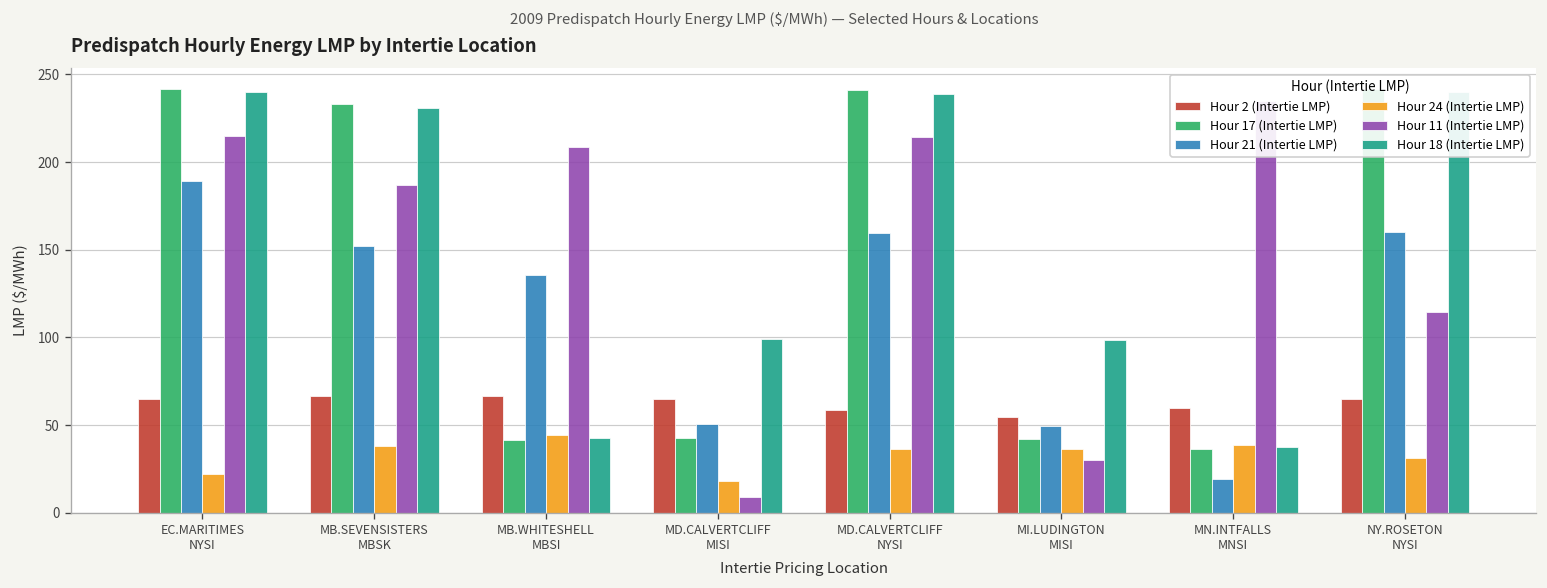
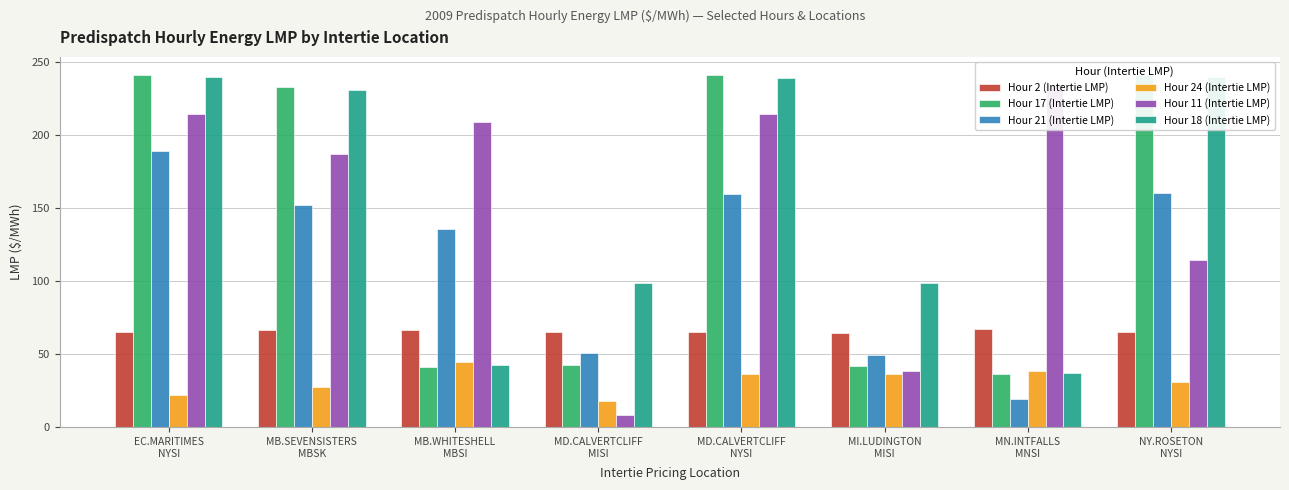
  {
    "Hour 2 (Intertie LMP)": {
      "EC.MARITIMES NYSI": 65,
      "MB.SEVENSISTERS MBSK": 66,
      "MB.WHITESHELL MBSI": 66,
      "MD.CALVERTCLIFF MISI": 65,
-     "MD.CALVERTCLIFF NYSI": 59,
-     "MI.LUDINGTON MISI": 55,
-     "MN.INTFALLS MNSI": 60,
+     "MD.CALVERTCLIFF NYSI": 65,
+     "MI.LUDINGTON MISI": 65,
+     "MN.INTFALLS MNSI": 67,
      "NY.ROSETON NYSI": 65
    },
    "Hour 21 (Intertie LMP)": {
      "EC.MARITIMES NYSI": 189,
      "MB.SEVENSISTERS MBSK": 152,
      "MB.WHITESHELL MBSI": 136,
      "MD.CALVERTCLIFF MISI": 51,
      "MD.CALVERTCLIFF NYSI": 160,
      "MI.LUDINGTON MISI": 50,
      "MN.INTFALLS MNSI": 19,
      "NY.ROSETON NYSI": 160
    },
    "Hour 24 (Intertie LMP)": {
      "EC.MARITIMES NYSI": 22,
-     "MB.SEVENSISTERS MBSK": 38,
+     "MB.SEVENSISTERS MBSK": 27,
      "MB.WHITESHELL MBSI": 45,
      "MD.CALVERTCLIFF MISI": 18,
      "MD.CALVERTCLIFF NYSI": 37,
      "MI.LUDINGTON MISI": 36,
      "MN.INTFALLS MNSI": 38,
      "NY.ROSETON NYSI": 31
    },
    "Hour 11 (Intertie LMP)": {
      "EC.MARITIMES NYSI": 215,
      "MB.SEVENSISTERS MBSK": 187,
      "MB.WHITESHELL MBSI": 209,
      "MD.CALVERTCLIFF MISI": 9,
      "MD.CALVERTCLIFF NYSI": 214,
-     "MI.LUDINGTON MISI": 30,
+     "MI.LUDINGTON MISI": 38,
      "NY.ROSETON NYSI": 115
    }
  }
